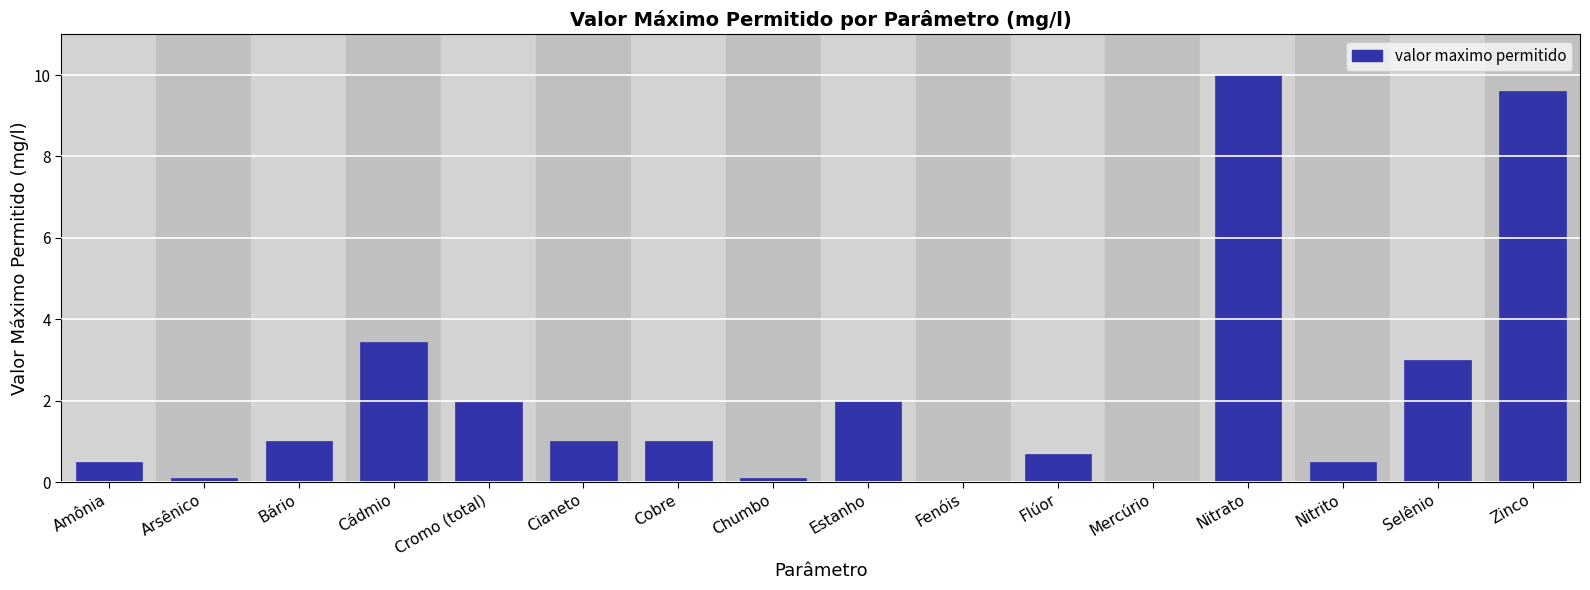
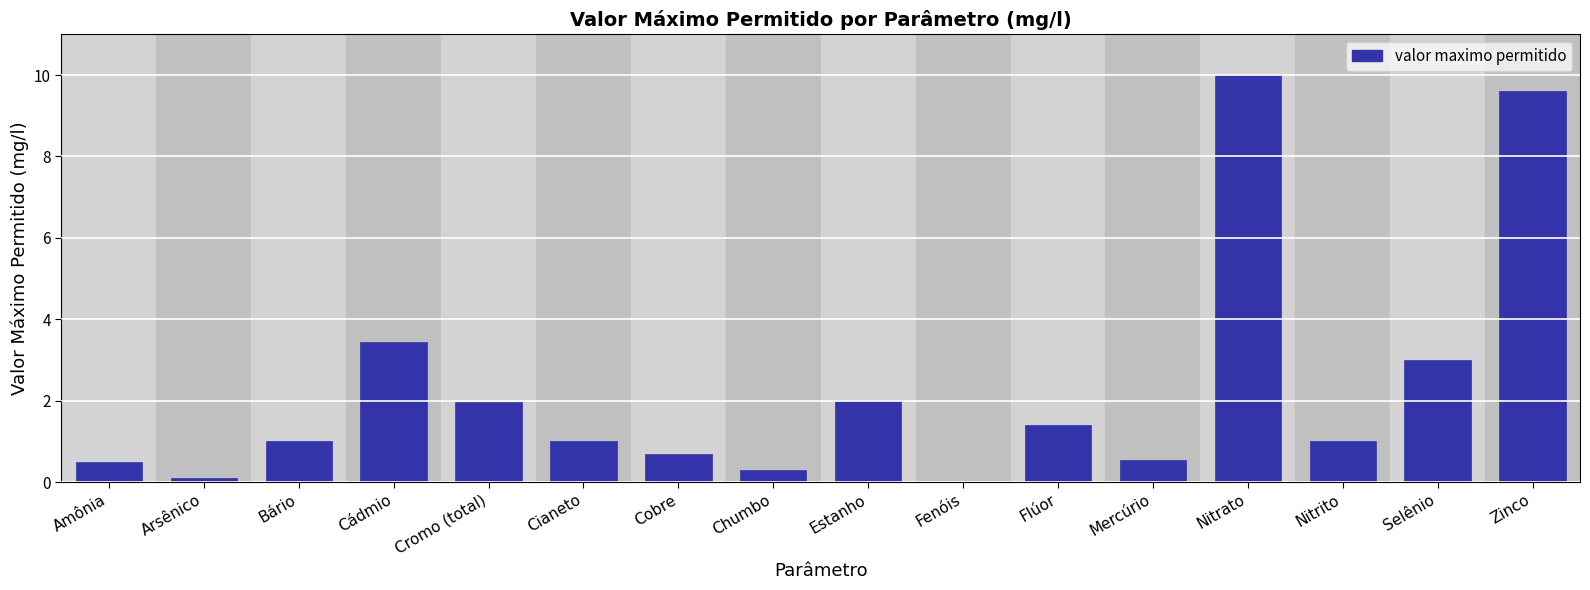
  {
    "Amônia": 0.5,
    "Arsênico": 0.1,
    "Bário": 1.0,
    "Cádmio": 3.5,
    "Cromo (total)": 2.0,
    "Cianeto": 1.0,
-   "Cobre": 1.0,
-   "Chumbo": 0.1,
+   "Cobre": 0.7,
+   "Chumbo": 0.3,
    "Estanho": 2.0,
-   "Flúor": 0.7,
-   "Mercúrio": 0.0,
+   "Flúor": 1.4,
+   "Mercúrio": 0.6,
    "Nitrato": 10.0,
-   "Nitrito": 0.5,
+   "Nitrito": 1.0,
    "Selênio": 3.0,
    "Zinco": 9.6
  }
